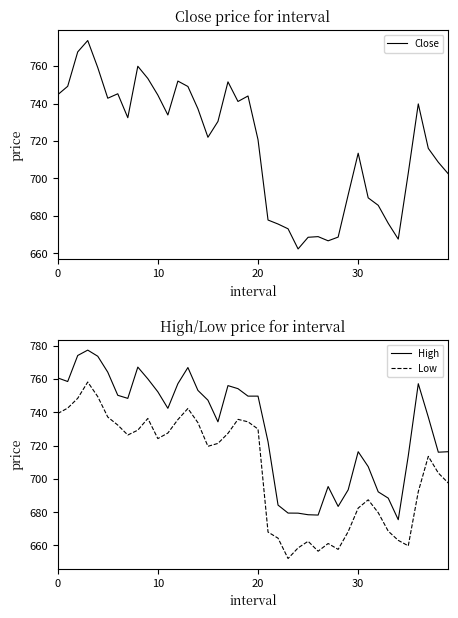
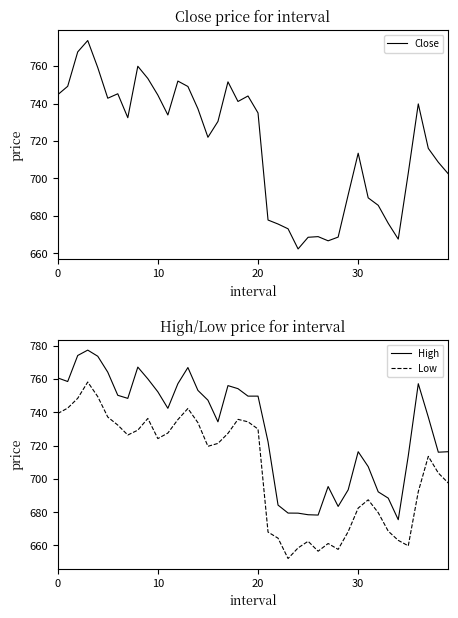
  {
    "Close price for interval": {
      "0": 745,
      "10": 745,
-     "20": 721,
+     "20": 735,
      "30": 713
    }
  }
